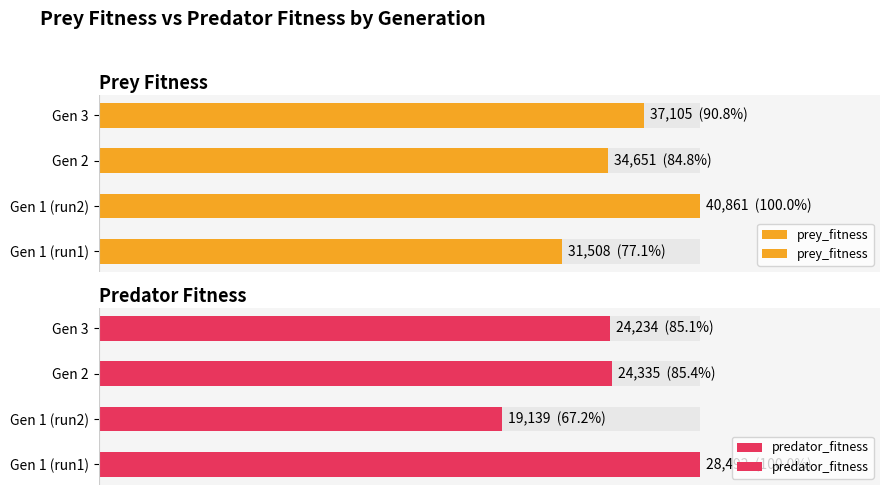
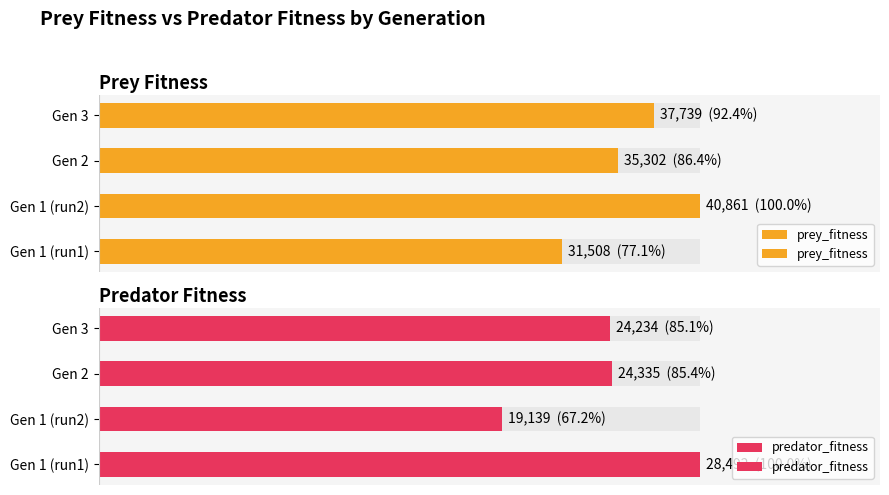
  {
    "Prey Fitness": {
      "prey_fitness": {
-       "Gen 3": "37,105 (90.8%)",
-       "Gen 2": "34,651 (84.8%)",
+       "Gen 3": "37,739 (92.4%)",
+       "Gen 2": "35,302 (86.4%)",
        "Gen 1 (run2)": "(100.0%)"
      }
    }
  }
